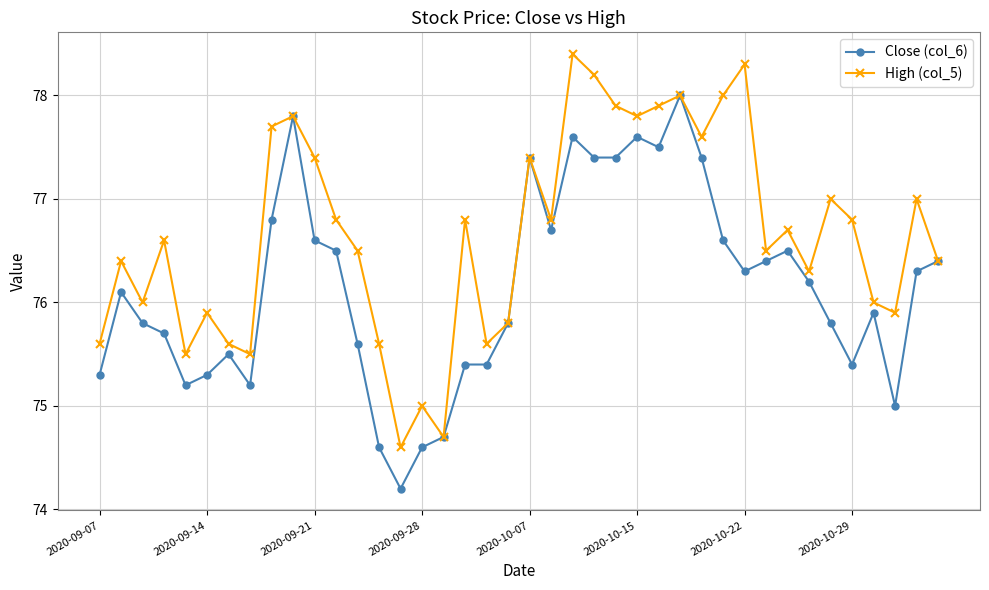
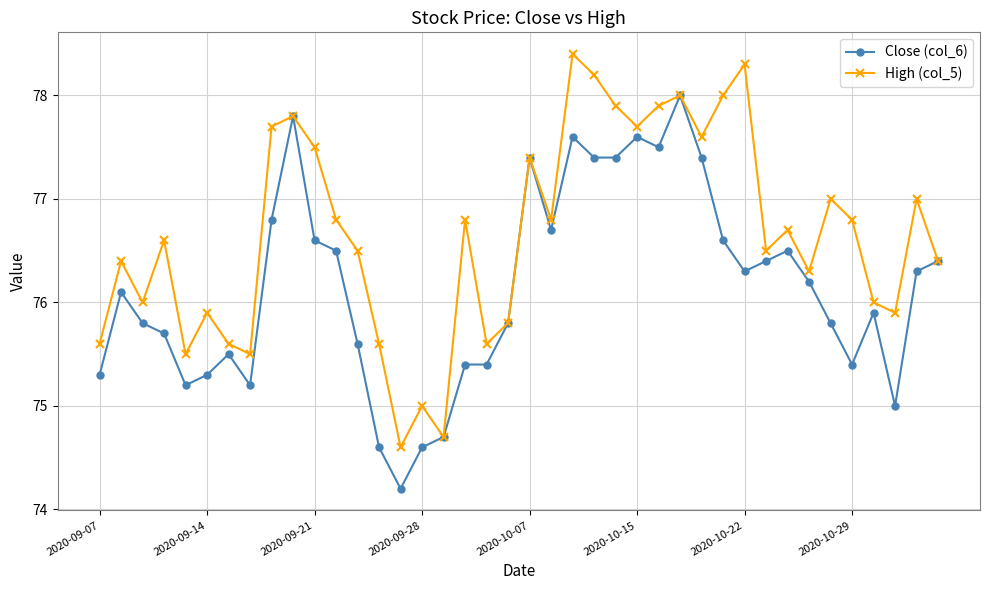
  {
    "Close (col_6)": {
      "2020-09-07": 75.3,
      "2020-09-14": 75.3,
      "2020-09-21": 76.6,
      "2020-09-28": 74.6,
      "2020-10-15": 77.6,
      "2020-10-22": 76.3,
      "2020-10-29": 75.4
    },
    "High (col_5)": {
      "2020-09-07": 75.6,
      "2020-09-14": 75.9,
-     "2020-09-21": 77.4,
+     "2020-09-21": 77.5,
      "2020-09-28": 75.0,
-     "2020-10-15": 77.8,
+     "2020-10-15": 77.7,
      "2020-10-22": 78.3,
      "2020-10-29": 76.8
    }
  }
